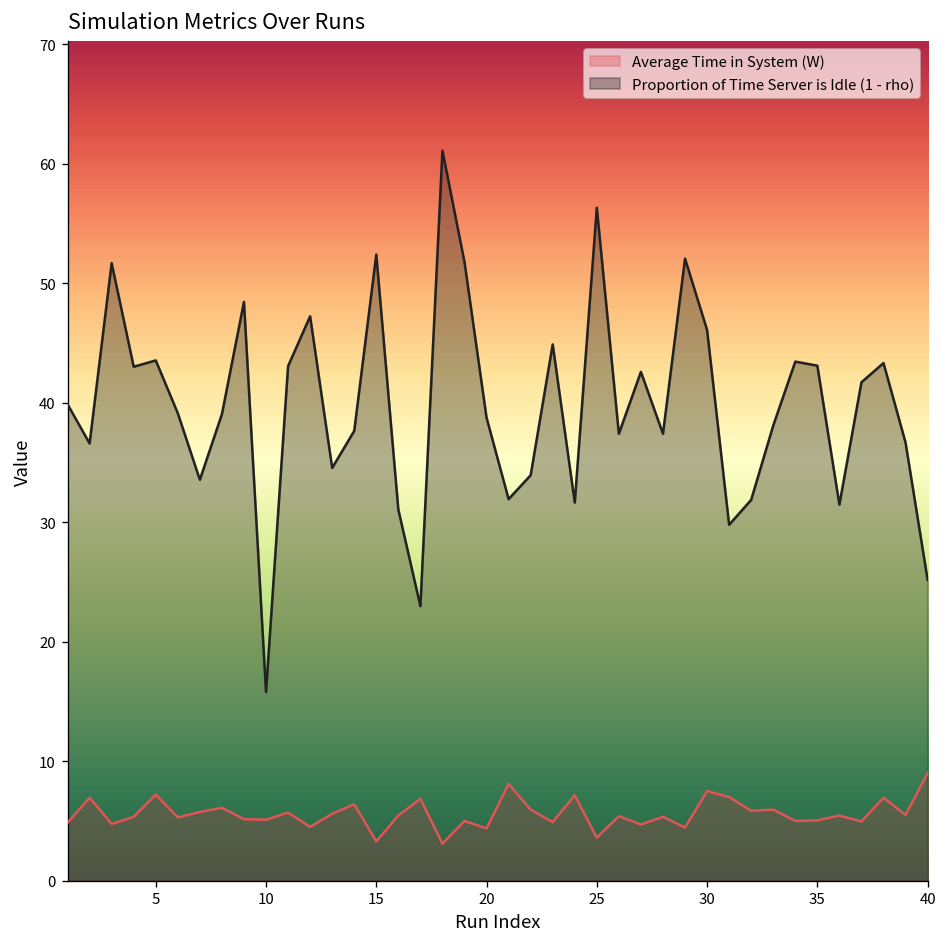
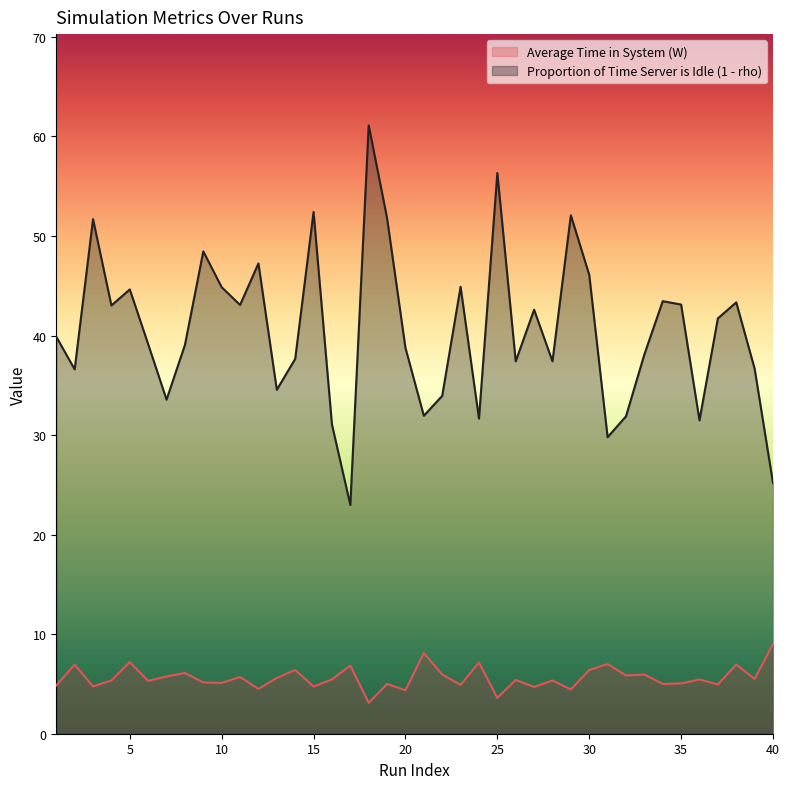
  {
    "Average Time in System (W)": {
      "5": 7,
      "10": 5,
-     "15": 3,
+     "15": 5,
      "20": 4,
      "25": 4,
-     "30": 8,
+     "30": 6,
      "35": 5,
      "40": 9
    },
    "Proportion of Time Server is Idle (1 - rho)": {
-     "5": 44,
-     "10": 16,
+     "5": 45,
+     "10": 45,
      "15": 52,
      "20": 39,
      "25": 56,
      "30": 46,
      "35": 43,
      "40": 25
    }
  }
